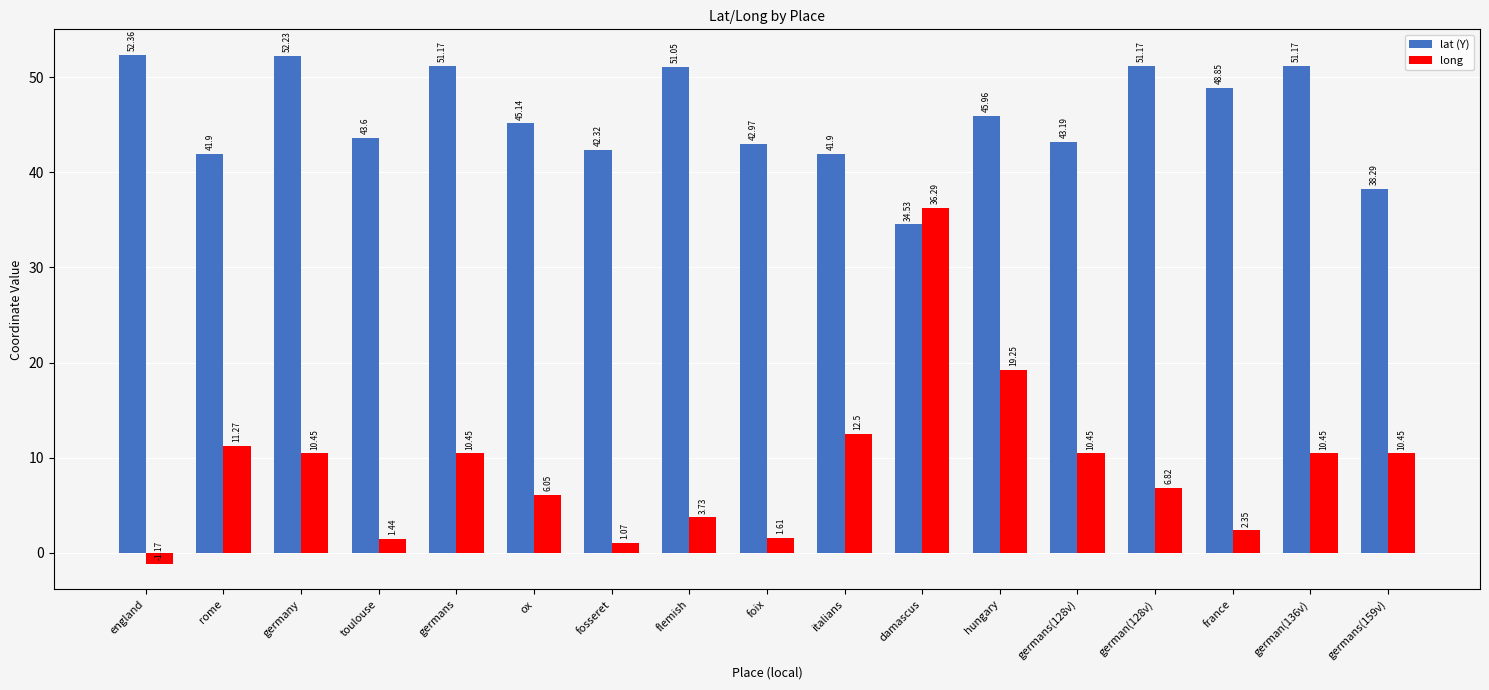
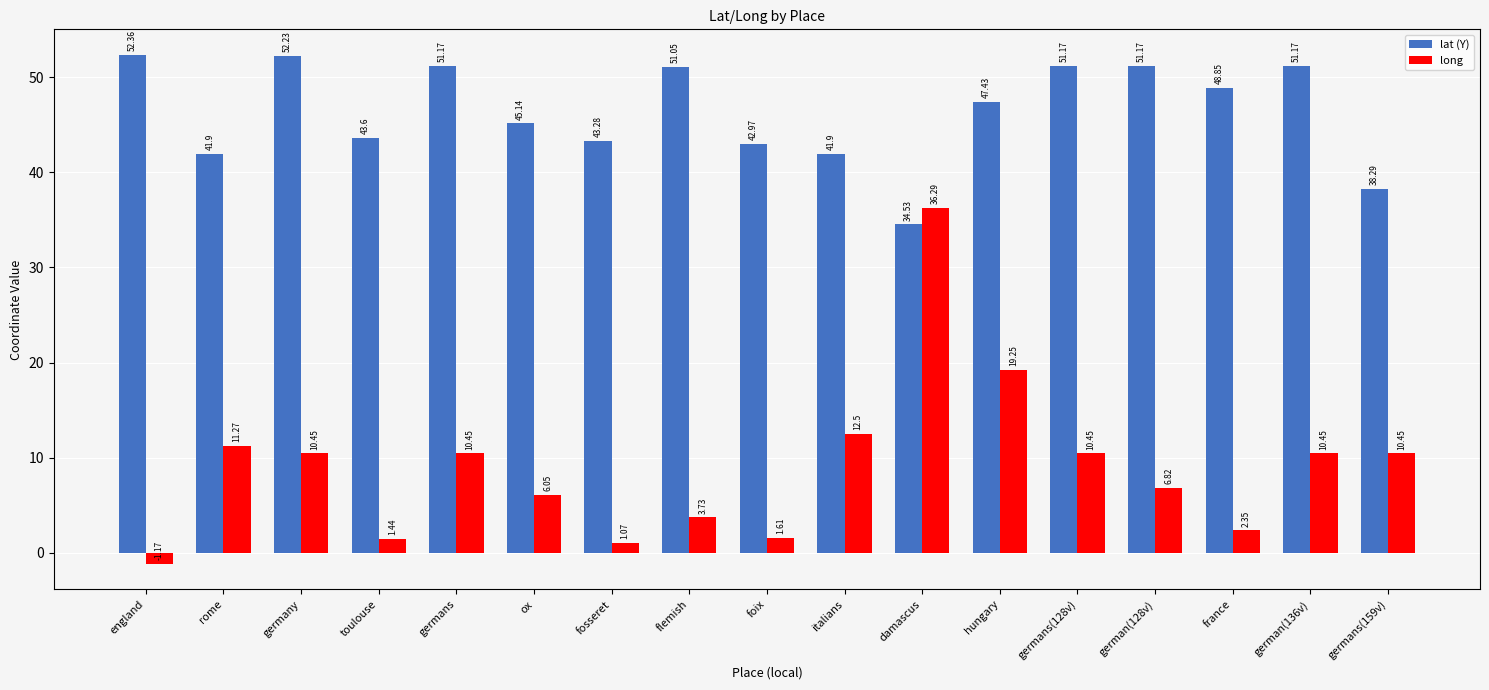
  {
    "lat (Y)": {
      "england": 52.36,
      "rome": 41.9,
      "germany": 52.23,
      "toulouse": 43.6,
      "germans": 51.17,
      "ox": 45.14,
-     "fosseret": 42.32,
+     "fosseret": 43.28,
      "flemish": 51.05,
      "foix": 42.97,
      "italians": 41.9,
      "damascus": 34.53,
-     "hungary": 45.96,
-     "germans(128v)": 43.19,
+     "hungary": 47.43,
+     "germans(128v)": 51.17,
      "german(128v)": 51.17,
      "france": 48.85,
      "german(136v)": 51.17,
      "germans(159v)": 38.29
    },
    "long": {
      "england": -1.17,
      "rome": 11.27,
      "germany": 10.45,
      "toulouse": 1.44,
      "germans": 10.45,
      "ox": 6.05,
      "fosseret": 1.07,
      "flemish": 3.73,
      "foix": 1.61,
      "italians": 12.5,
      "damascus": 36.29,
      "hungary": 19.25,
      "germans(128v)": 10.45,
      "german(128v)": 6.82,
      "france": 2.35,
      "german(136v)": 10.45,
      "germans(159v)": 10.45
    }
  }
